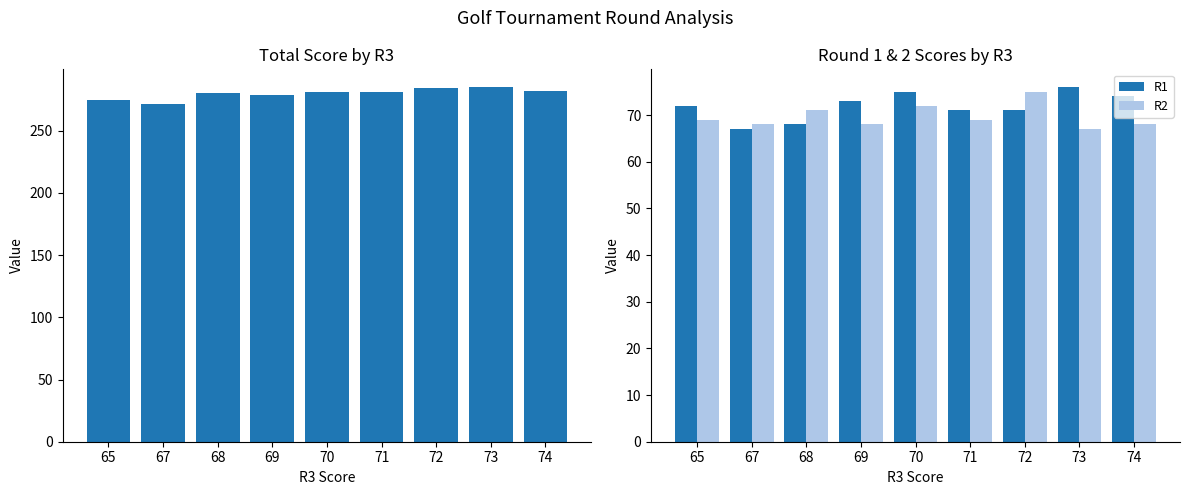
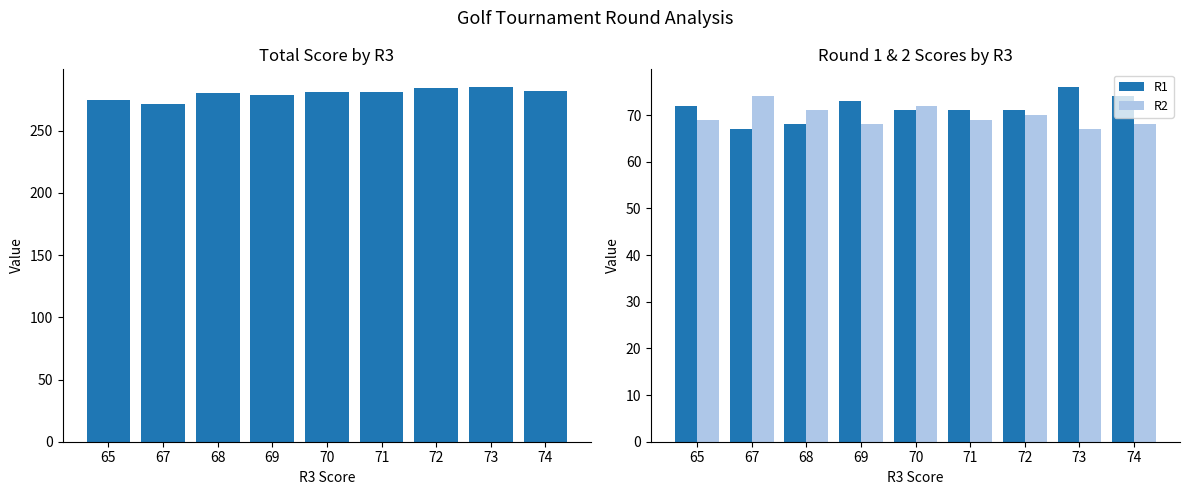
  {
    "Total Score by R3": {
      "65": 275,
      "67": 271,
      "68": 280,
      "69": 279,
      "70": 281,
      "71": 281,
      "72": 284,
      "73": 285,
      "74": 282
    },
    "Round 1 & 2 Scores by R3": {
      "R1": {
        "65": 72,
        "67": 67,
        "68": 68,
        "69": 73,
-       "70": 75,
+       "70": 71,
        "71": 71,
        "72": 71,
        "73": 76
      },
      "R2": {
        "65": 69,
-       "67": 68,
+       "67": 74,
        "68": 71,
        "69": 68,
        "70": 72,
        "71": 69,
-       "72": 75,
+       "72": 70,
        "73": 67,
        "74": 68
      }
    }
  }
